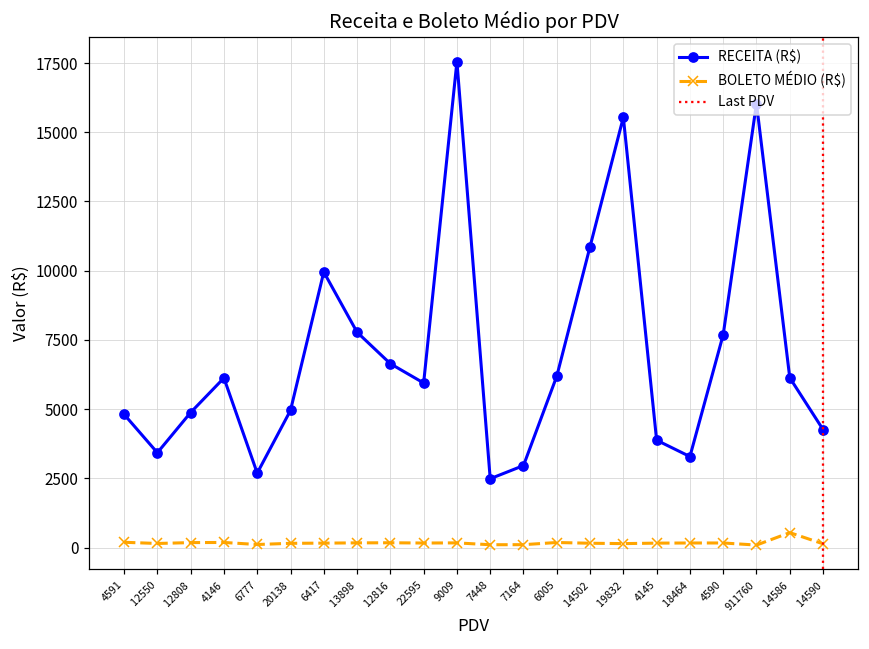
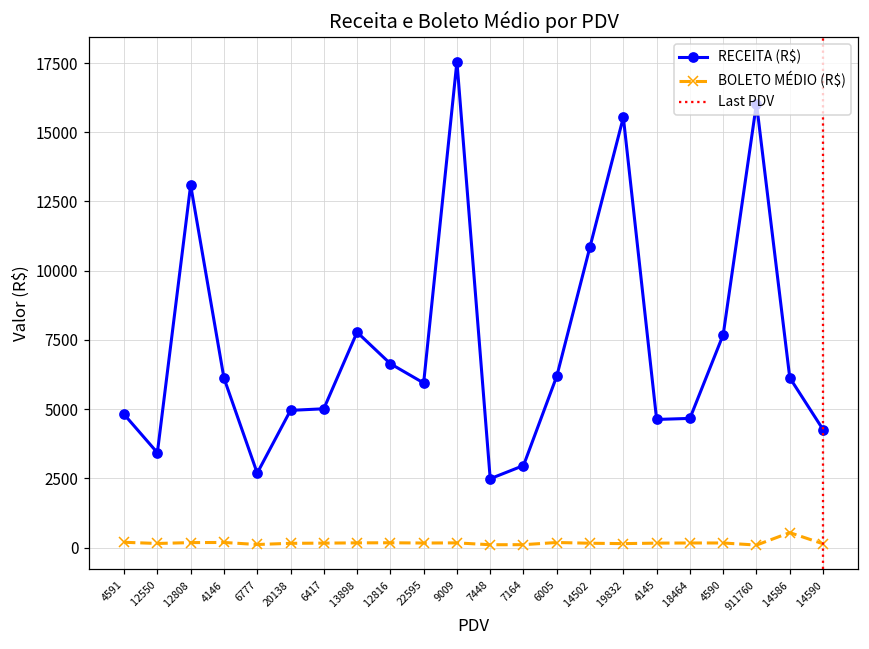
  {
    "RECEITA (R$)": {
      "4591": 4800,
      "12550": 3400,
-     "12808": 4900,
+     "12808": 13100,
      "4146": 6100,
      "6777": 2700,
      "20138": 5000,
-     "6417": 10000,
+     "6417": 5000,
      "13898": 7800,
      "12816": 6600,
      "22595": 5900,
      "9009": 17600,
      "7448": 2500,
      "7164": 3000,
      "6005": 6200,
      "14502": 10900,
      "19832": 15500,
-     "4145": 3900,
-     "18464": 3300,
+     "4145": 4600,
+     "18464": 4700,
      "4590": 7700,
      "14586": 6100,
      "14590": 4300
    },
    "BOLETO MÉDIO (R$)": {
      "4591": 200,
      "12550": 100,
      "12808": 200,
      "4146": 200,
      "6777": 100,
      "20138": 200,
      "6417": 200,
      "13898": 200,
      "12816": 200,
      "22595": 200,
      "9009": 200,
      "7448": 100,
      "7164": 100,
      "6005": 200,
      "14502": 200,
      "19832": 100,
      "4145": 200,
      "18464": 200,
      "4590": 200,
      "911760": 100,
      "14586": 500,
      "14590": 100
    }
  }
